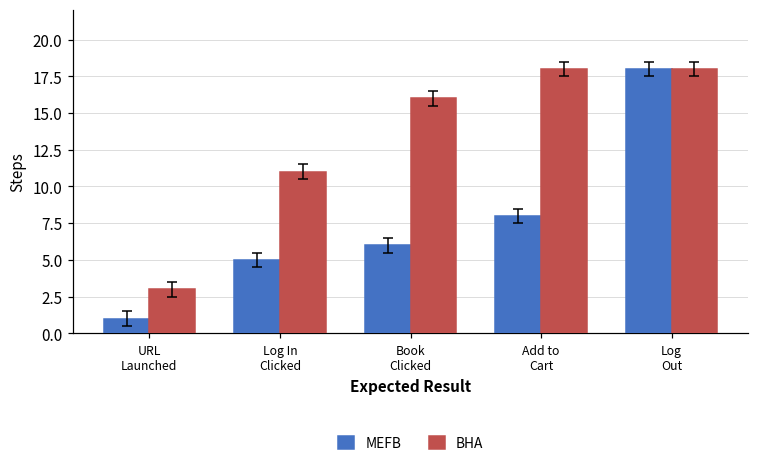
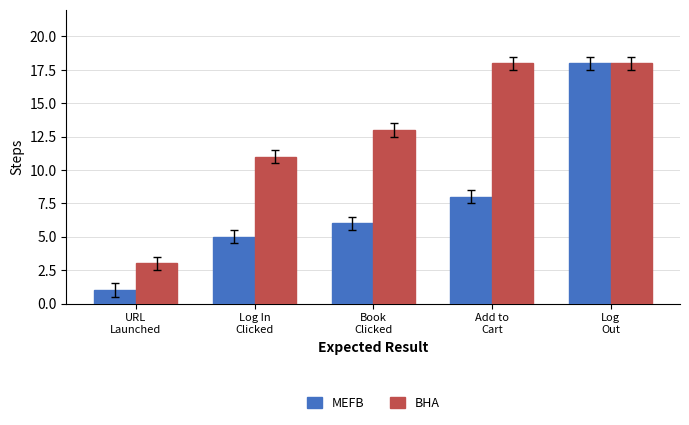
  {
    "BHA": {
      "URL Launched": 3,
      "Log In Clicked": 11,
-     "Book Clicked": 16,
+     "Book Clicked": 13,
      "Add to Cart": 18,
      "Log Out": 18
    }
  }
